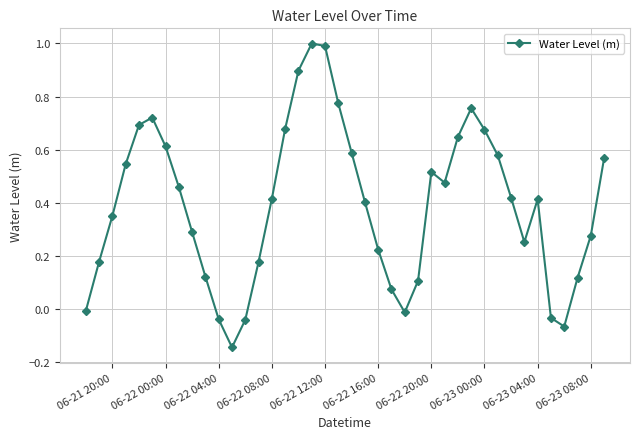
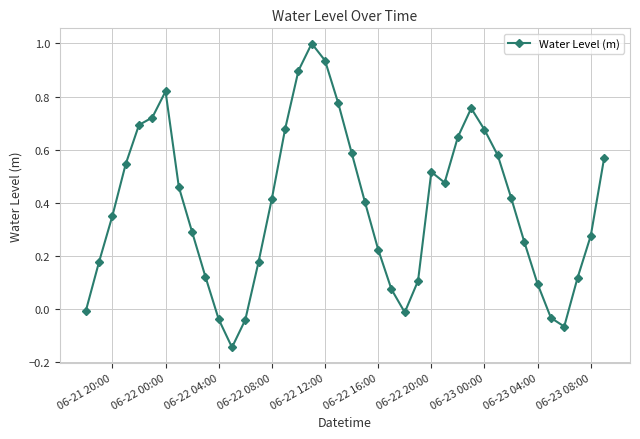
  {
    "06-21 20:00": 0.35,
-   "06-22 00:00": 0.61,
+   "06-22 00:00": 0.82,
    "06-22 04:00": -0.04,
    "06-22 08:00": 0.42,
-   "06-22 12:00": 0.99,
+   "06-22 12:00": 0.94,
    "06-22 16:00": 0.22,
    "06-22 20:00": 0.52,
    "06-23 00:00": 0.68,
-   "06-23 04:00": 0.41,
+   "06-23 04:00": 0.09,
    "06-23 08:00": 0.28
  }
